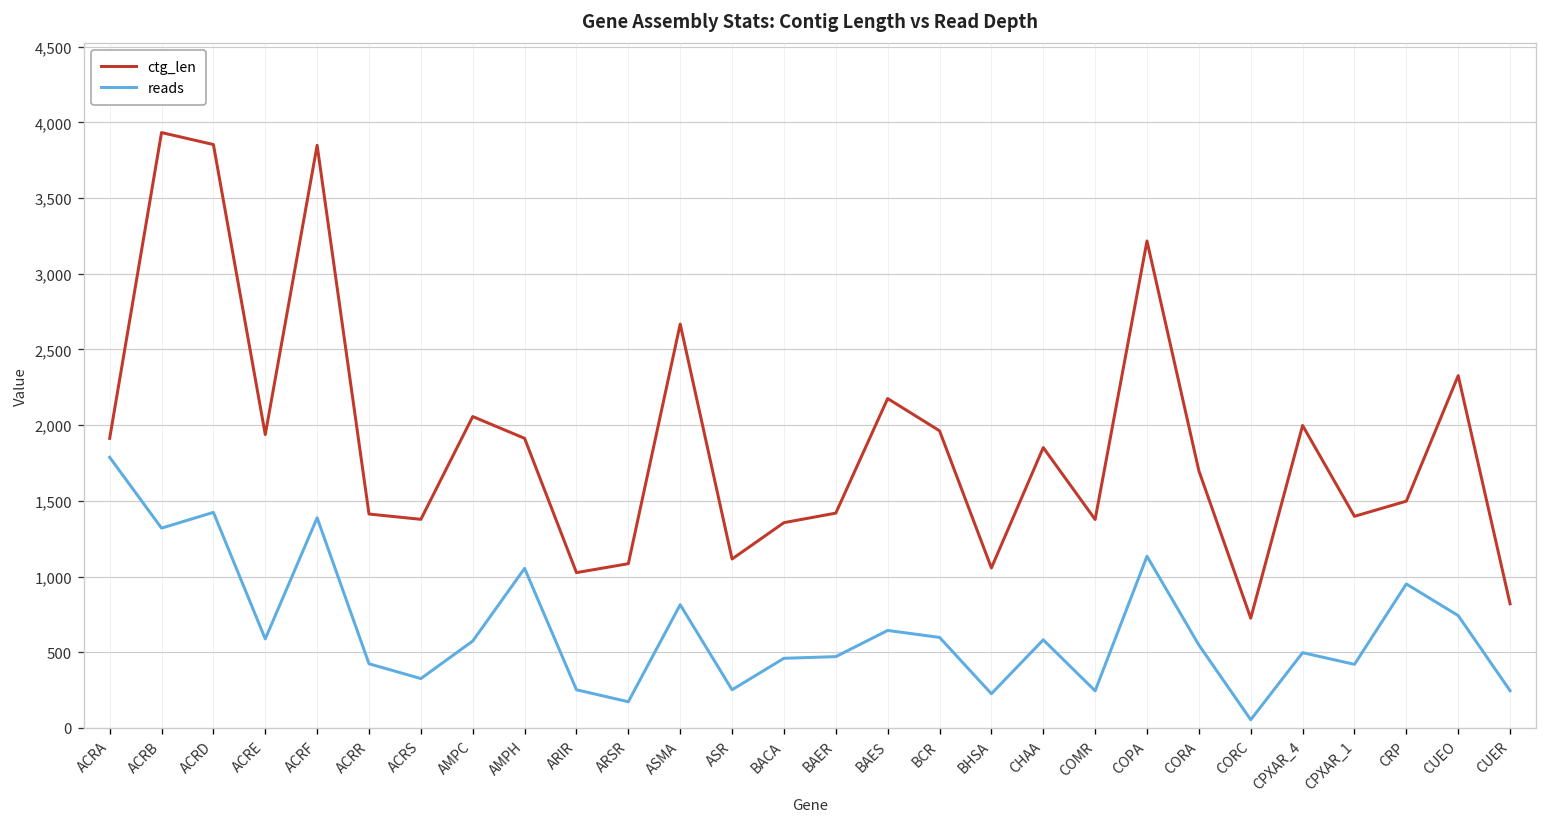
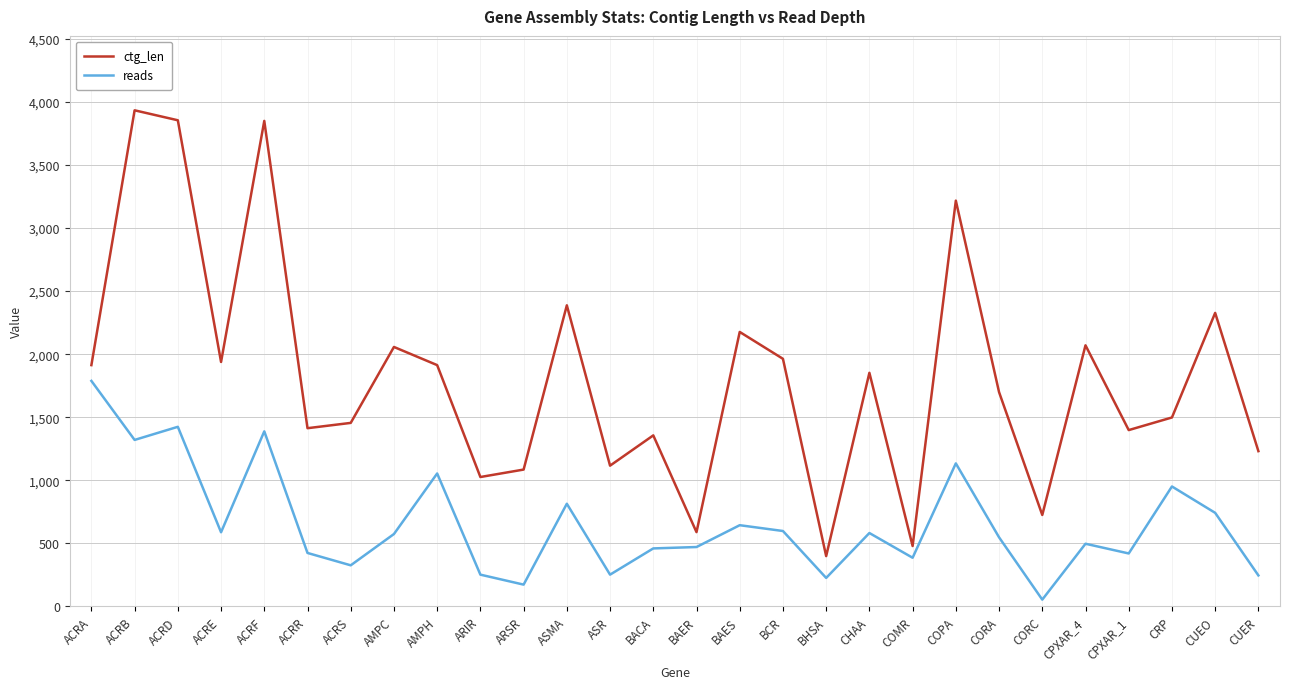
  {
    "ctg_len": {
      "ACRA": "1,910",
      "ACRB": "3,930",
      "ACRD": "3,850",
      "ACRE": "1,940",
      "ACRF": "3,850",
      "ACRR": "1,410",
-     "ACRS": "1,380",
+     "ACRS": "1,460",
      "AMPC": "2,060",
      "AMPH": "1,910",
      "ARIR": "1,030",
      "ARSR": "1,090",
-     "ASMA": "2,670",
+     "ASMA": "2,390",
      "ASR": "1,120",
      "BACA": "1,360",
-     "BAER": "1,420",
+     "BAER": "590",
      "BAES": "2,180",
      "BCR": "1,960",
-     "BHSA": "1,060",
+     "BHSA": "400",
      "CHAA": "1,850",
-     "COMR": "1,380",
+     "COMR": "480",
      "COPA": "3,220",
      "CORA": "1,700",
      "CORC": "730",
-     "CPXAR_4": "2,000",
+     "CPXAR_4": "2,070",
      "CPXAR_1": "1,400",
      "CRP": "1,500",
      "CUEO": "2,330",
-     "CUER": "820"
+     "CUER": "1,230"
    },
    "reads": {
      "ACRA": "1,790",
      "ACRB": "1,320",
      "ACRD": "1,420",
      "ACRE": "590",
      "ACRF": "1,390",
      "ACRR": "420",
      "ACRS": "330",
      "AMPC": "570",
      "AMPH": "1,050",
      "ARIR": "250",
      "ARSR": "170",
      "ASMA": "810",
      "ASR": "250",
      "BACA": "460",
      "BAER": "470",
      "BAES": "640",
      "BCR": "600",
      "BHSA": "230",
      "CHAA": "580",
-     "COMR": "250",
+     "COMR": "390",
      "COPA": "1,130",
      "CORA": "550",
      "CORC": "50",
      "CPXAR_4": "500",
      "CPXAR_1": "420",
      "CRP": "950",
      "CUEO": "740",
      "CUER": "250"
    }
  }
